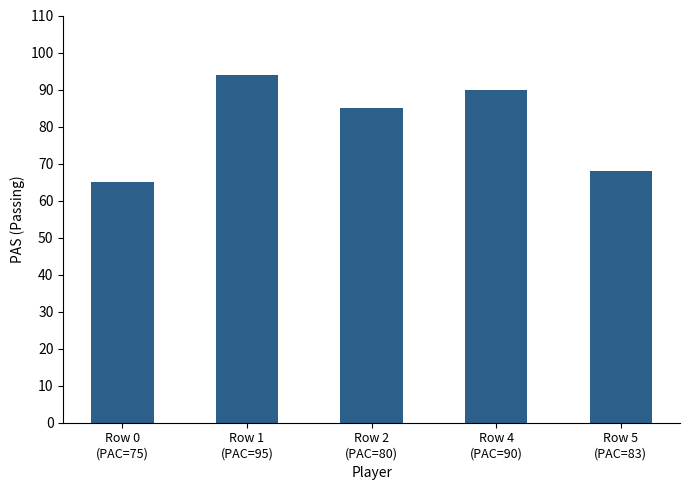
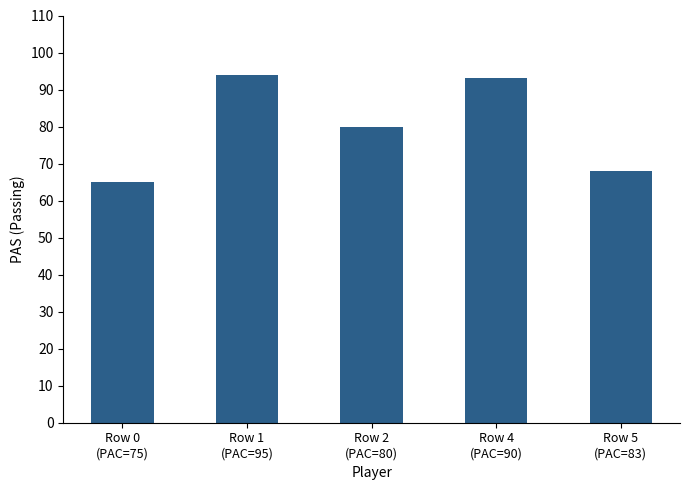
  {
    "Row 0 (PAC=75)": 65,
    "Row 1 (PAC=95)": 94,
-   "Row 2 (PAC=80)": 85,
-   "Row 4 (PAC=90)": 90,
+   "Row 2 (PAC=80)": 80,
+   "Row 4 (PAC=90)": 93,
    "Row 5 (PAC=83)": 68
  }
